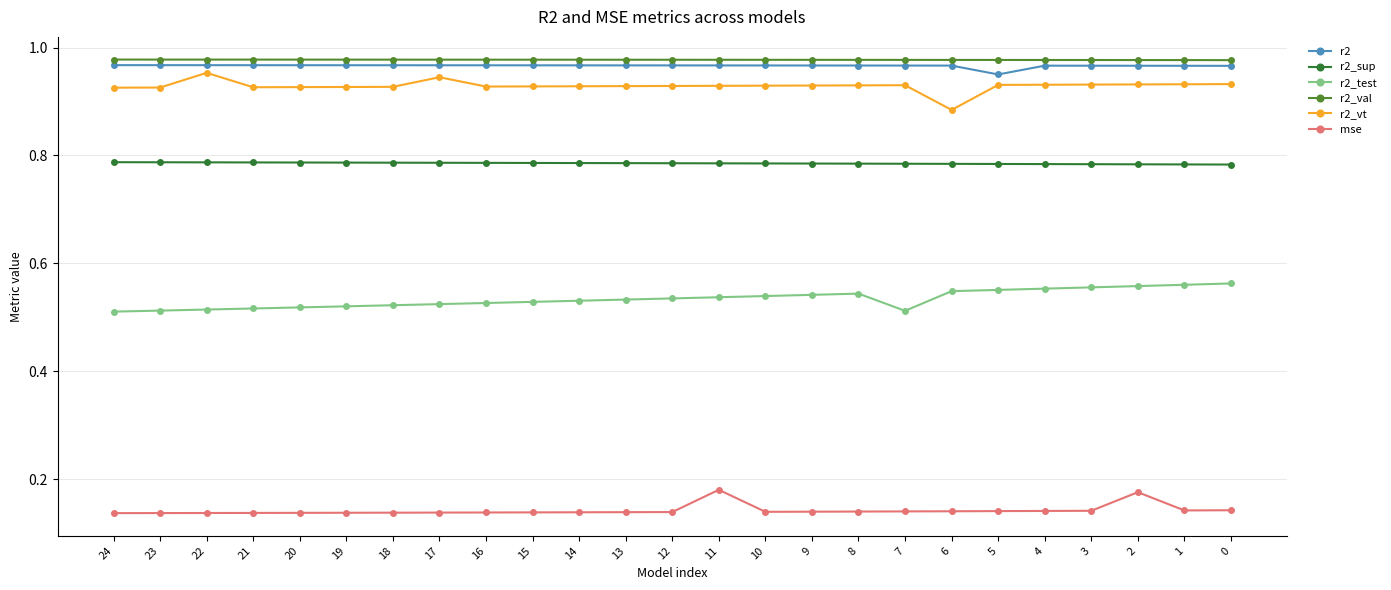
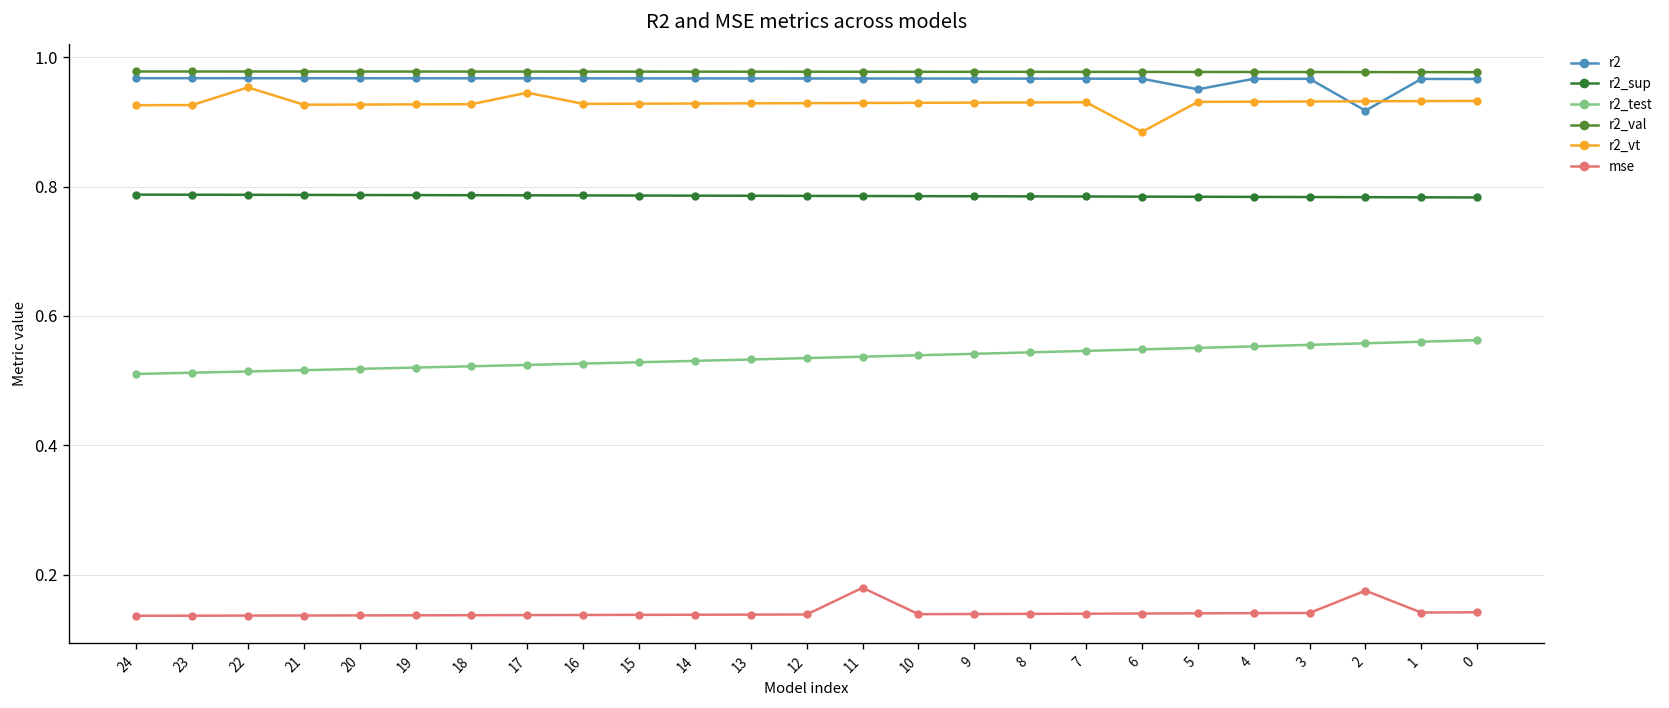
  {
    "r2": {
      "24": 0.97,
      "23": 0.97,
      "22": 0.97,
      "21": 0.97,
      "20": 0.97,
      "19": 0.97,
      "18": 0.97,
      "17": 0.97,
      "16": 0.97,
      "15": 0.97,
      "14": 0.97,
      "13": 0.97,
      "12": 0.97,
      "11": 0.97,
      "10": 0.97,
      "9": 0.97,
      "8": 0.97,
      "7": 0.97,
      "6": 0.97,
      "5": 0.95,
      "4": 0.97,
      "3": 0.97,
-     "2": 0.97,
+     "2": 0.92,
      "1": 0.97,
      "0": 0.97
    },
    "r2_test": {
      "24": 0.51,
      "23": 0.51,
      "22": 0.51,
      "21": 0.52,
      "20": 0.52,
      "19": 0.52,
      "18": 0.52,
      "17": 0.52,
      "16": 0.53,
      "15": 0.53,
      "14": 0.53,
      "13": 0.53,
      "12": 0.53,
      "11": 0.54,
      "10": 0.54,
      "9": 0.54,
      "8": 0.54,
-     "7": 0.51,
+     "7": 0.55,
      "6": 0.55,
      "5": 0.55,
      "4": 0.55,
      "3": 0.56,
      "2": 0.56,
      "1": 0.56,
      "0": 0.56
    },
    "r2_vt": {
      "24": 0.93,
      "23": 0.93,
      "22": 0.95,
      "21": 0.93,
      "20": 0.93,
      "19": 0.93,
      "18": 0.93,
      "17": 0.94,
      "16": 0.93,
      "15": 0.93,
      "14": 0.93,
      "13": 0.93,
      "12": 0.93,
      "11": 0.93,
      "10": 0.93,
      "9": 0.93,
      "8": 0.93,
      "7": 0.93,
      "6": 0.88,
      "5": 0.93,
      "4": 0.93,
      "3": 0.93,
      "2": 0.93,
      "1": 0.93,
      "0": 0.93
    },
    "mse": {
      "24": 0.14,
      "23": 0.14,
      "22": 0.14,
      "21": 0.14,
      "20": 0.14,
      "19": 0.14,
      "18": 0.14,
      "17": 0.14,
      "16": 0.14,
      "15": 0.14,
      "14": 0.14,
      "13": 0.14,
      "12": 0.14,
      "11": 0.18,
      "10": 0.14,
      "9": 0.14,
      "8": 0.14,
      "7": 0.14,
      "6": 0.14,
      "5": 0.14,
      "4": 0.14,
      "3": 0.14,
      "2": 0.18,
      "1": 0.14,
      "0": 0.14
    }
  }
